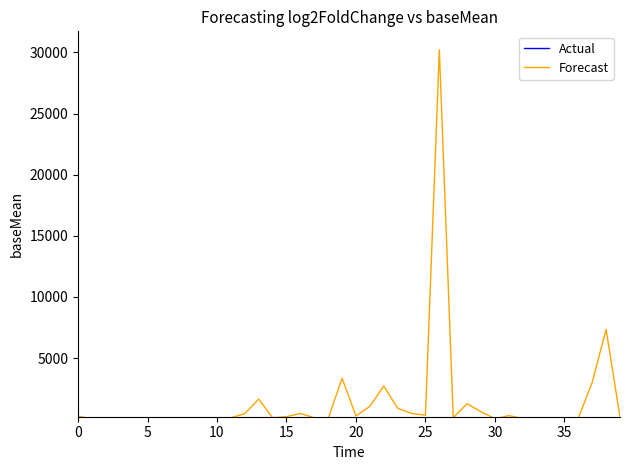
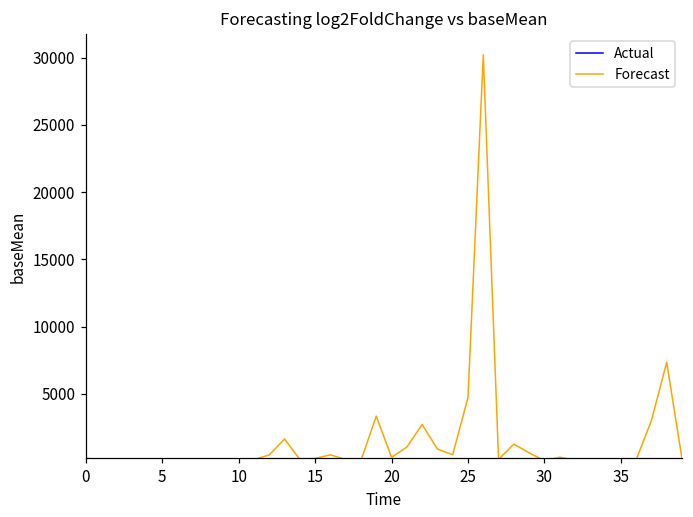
  {
    "Forecast": {
      "0": 200,
      "15": 200,
      "20": 300,
-     "25": 300
+     "25": 4700
    }
  }
